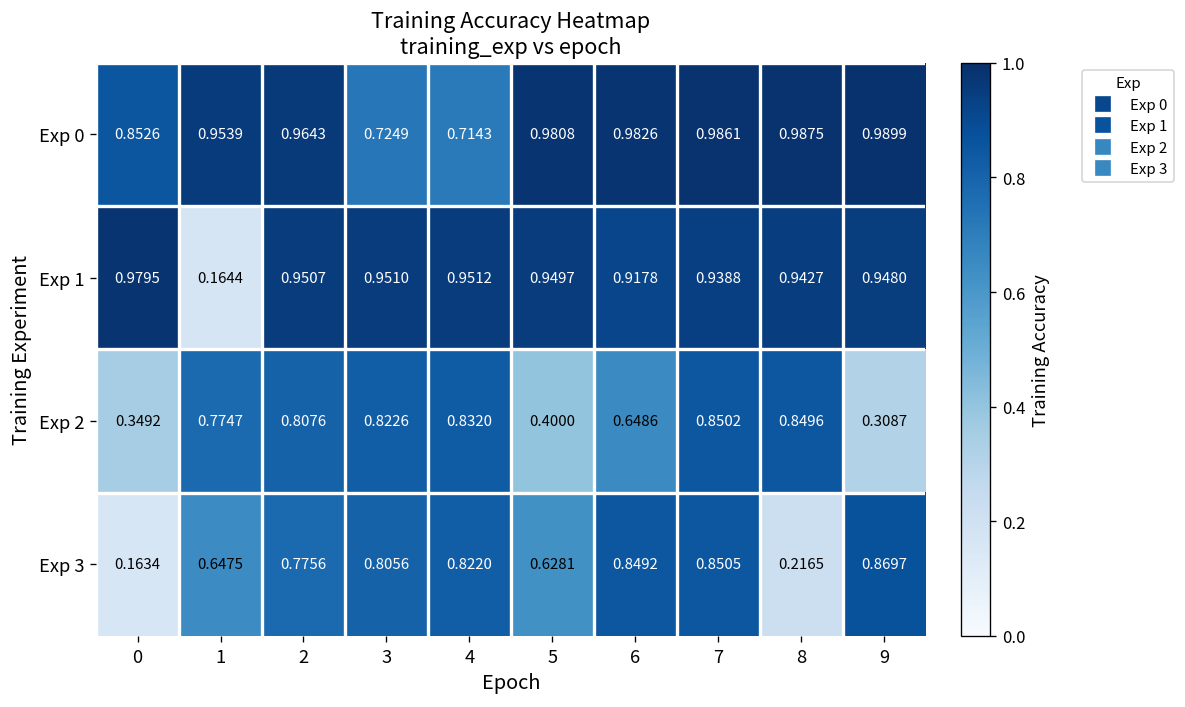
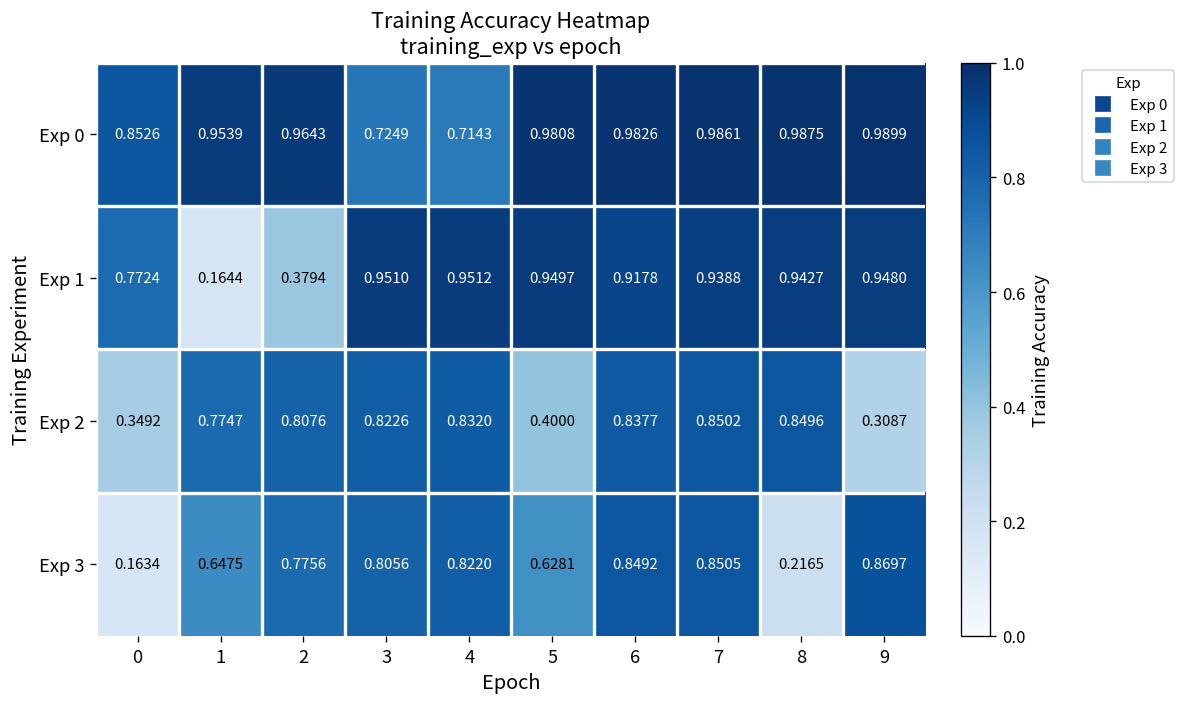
  {
    "Exp 0": {
      "0": 0.8526,
      "1": 0.9539,
      "2": 0.9643,
      "3": 0.7249,
      "4": 0.7143,
      "5": 0.9808,
      "6": 0.9826,
      "7": 0.9861,
      "8": 0.9875,
      "9": 0.9899
    },
    "Exp 1": {
-     "0": 0.9795,
+     "0": 0.7724,
      "1": 0.1644,
-     "2": 0.9507,
+     "2": 0.3794,
      "3": 0.9510,
      "4": 0.9512,
      "5": 0.9497,
      "6": 0.9178,
      "7": 0.9388,
      "8": 0.9427,
      "9": 0.9480
    },
    "Exp 2": {
      "0": 0.3492,
      "1": 0.7747,
      "2": 0.8076,
      "3": 0.8226,
      "4": 0.8320,
      "5": 0.4000,
-     "6": 0.6486,
+     "6": 0.8377,
      "7": 0.8502,
      "8": 0.8496,
      "9": 0.3087
    },
    "Exp 3": {
      "0": 0.1634,
      "1": 0.6475,
      "2": 0.7756,
      "3": 0.8056,
      "4": 0.8220,
      "5": 0.6281,
      "6": 0.8492,
      "7": 0.8505,
      "8": 0.2165,
      "9": 0.8697
    }
  }
